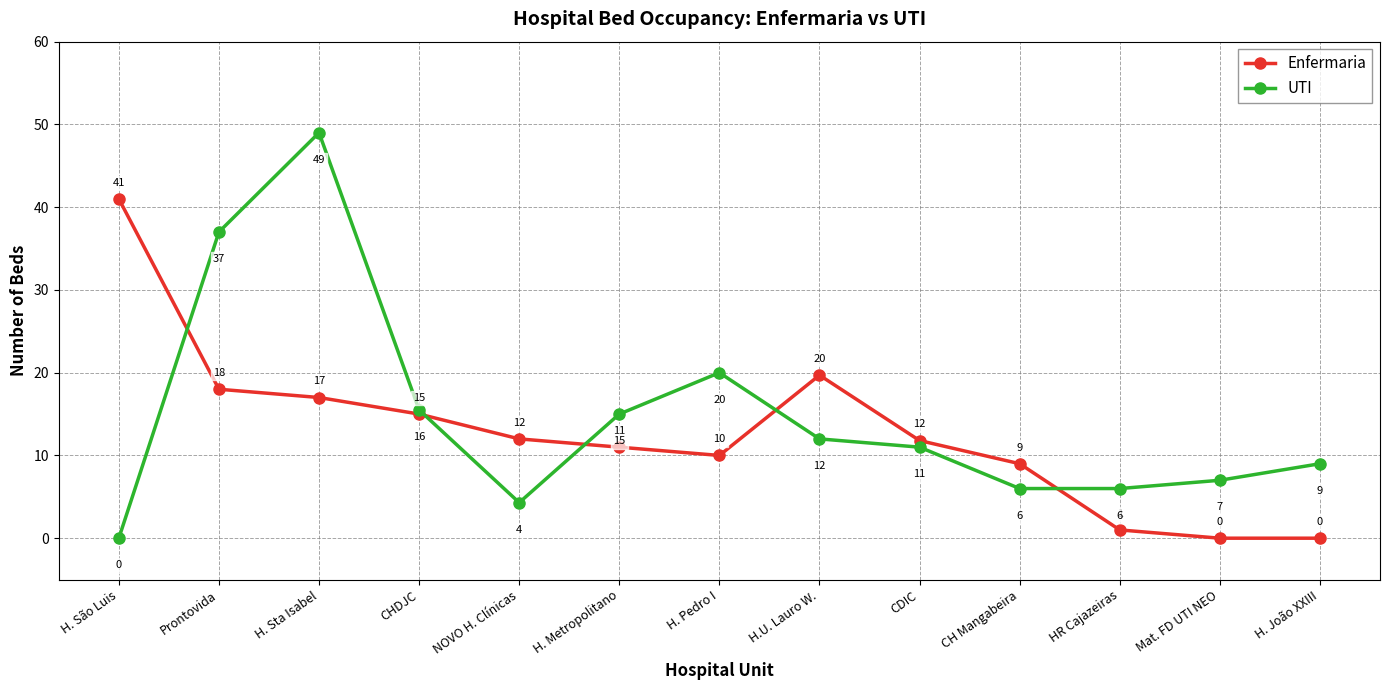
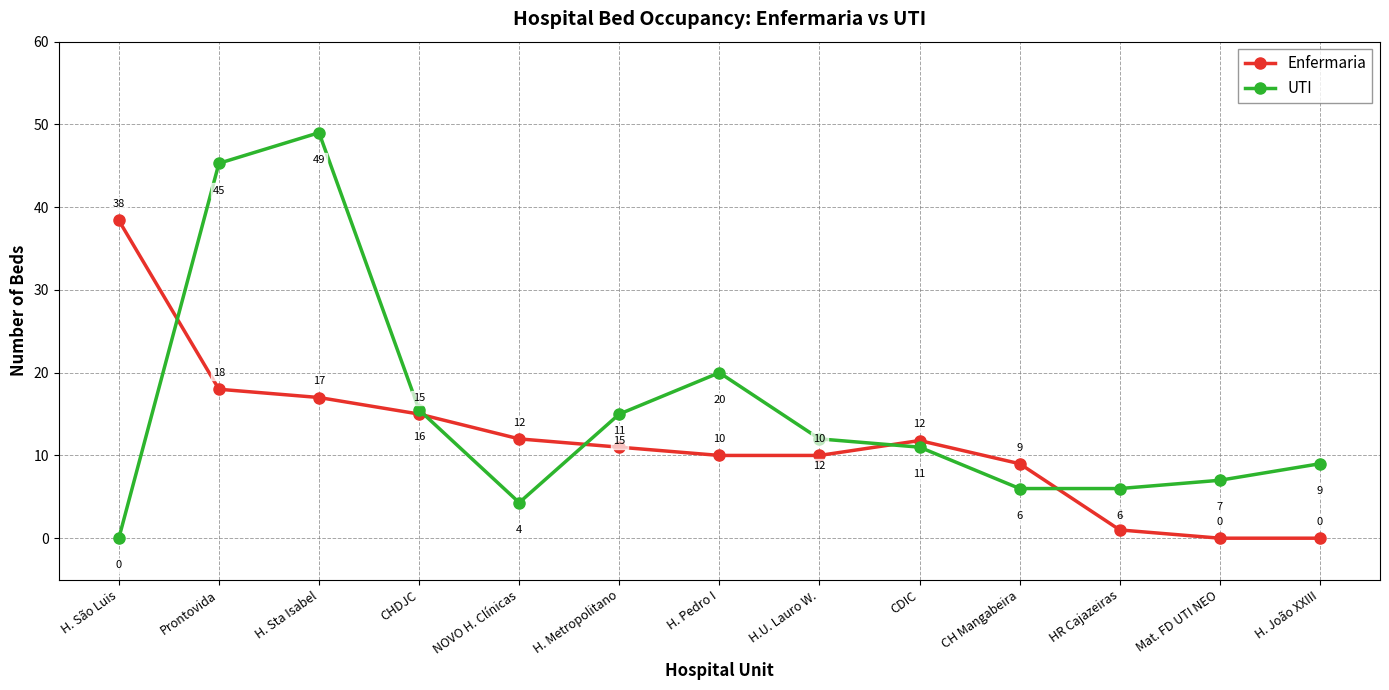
  {
    "Enfermaria": {
-     "H. São Luis": 41,
-     "H.U. Lauro W.": 20
+     "H. São Luis": 38,
+     "H.U. Lauro W.": 10
    },
    "UTI": {
-     "Prontovida": 37
+     "Prontovida": 45
    }
  }
